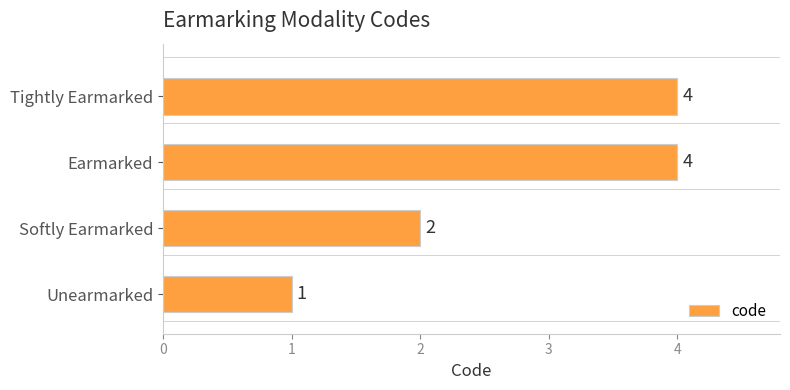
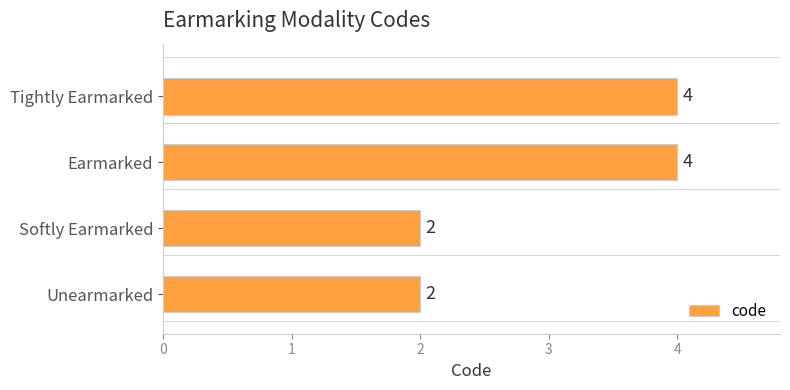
  {
    "Tightly Earmarked": 4,
    "Earmarked": 4,
    "Softly Earmarked": 2,
-   "Unearmarked": 1
+   "Unearmarked": 2
  }
